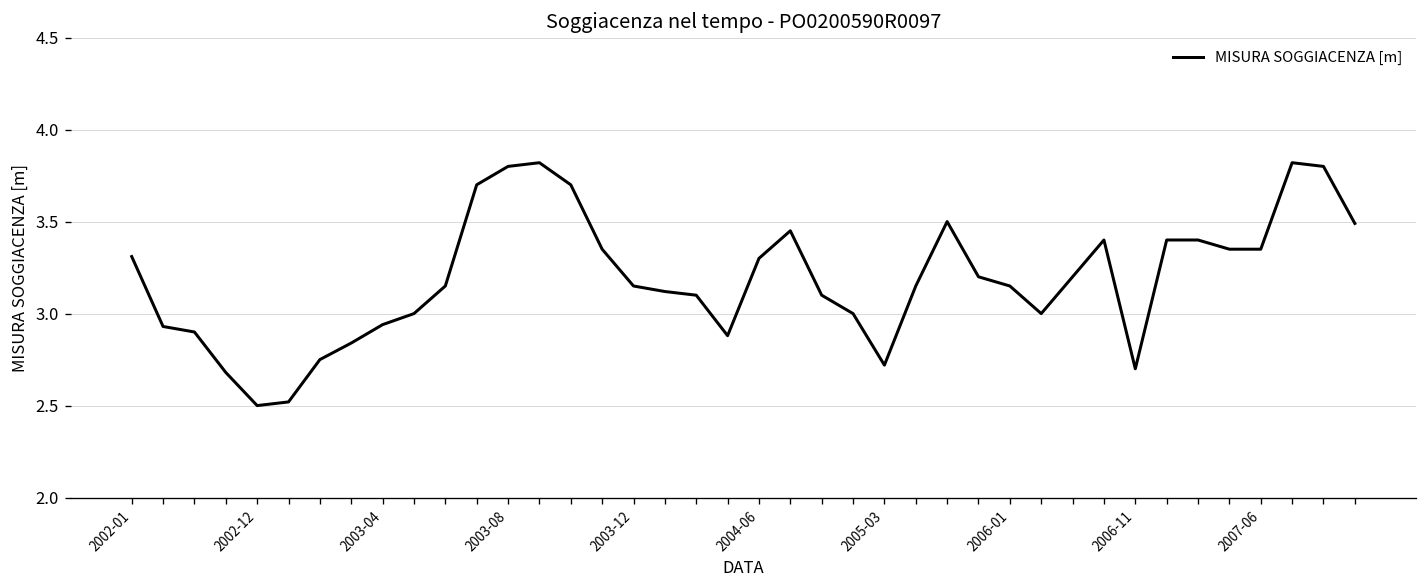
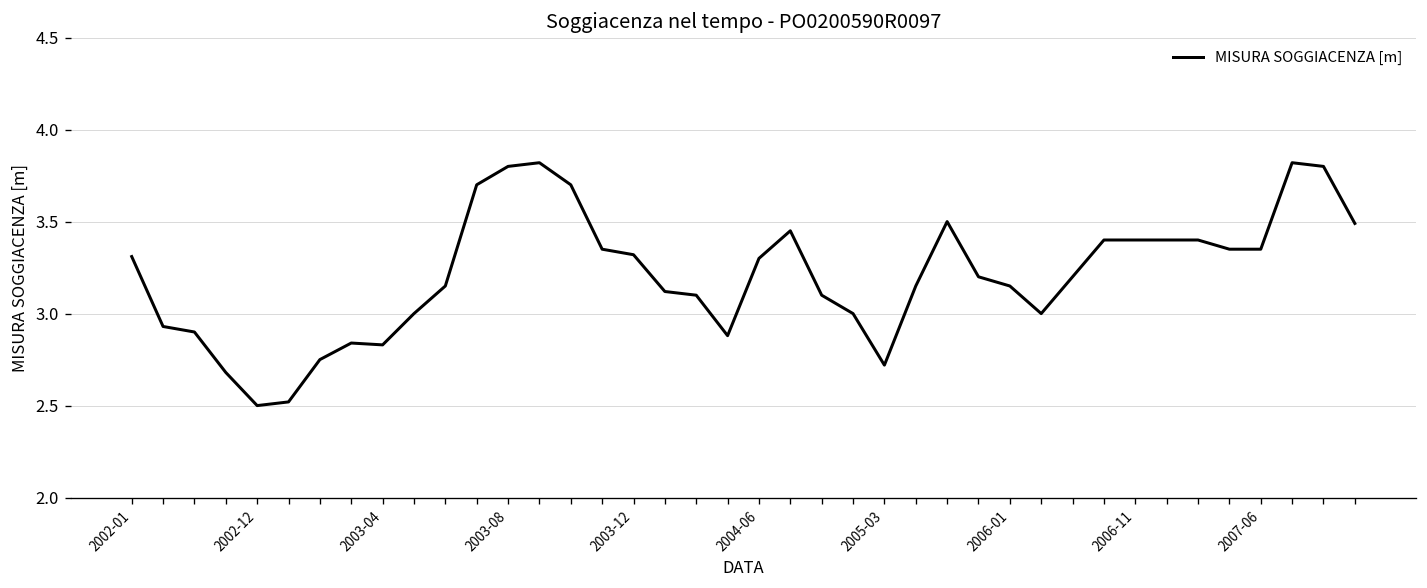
  {
    "2002-01": 3.31,
    "2002-12": 2.50,
-   "2003-04": 2.94,
+   "2003-04": 2.83,
    "2003-08": 3.80,
-   "2003-12": 3.15,
+   "2003-12": 3.32,
    "2004-06": 3.30,
    "2005-03": 2.72,
    "2006-01": 3.15,
-   "2006-11": 2.7,
+   "2006-11": 3.4,
    "2007-06": 3.35
  }
